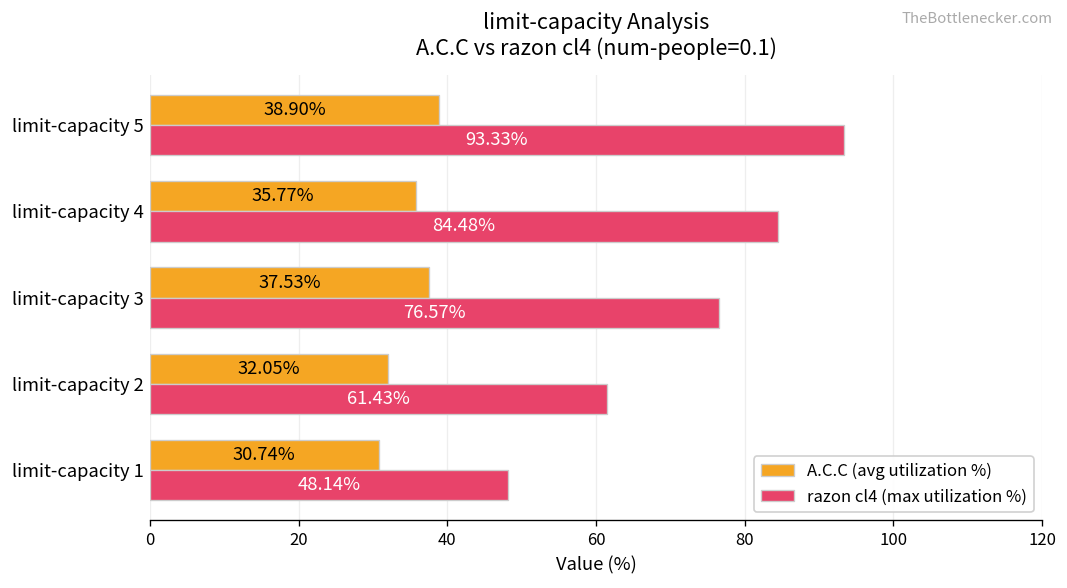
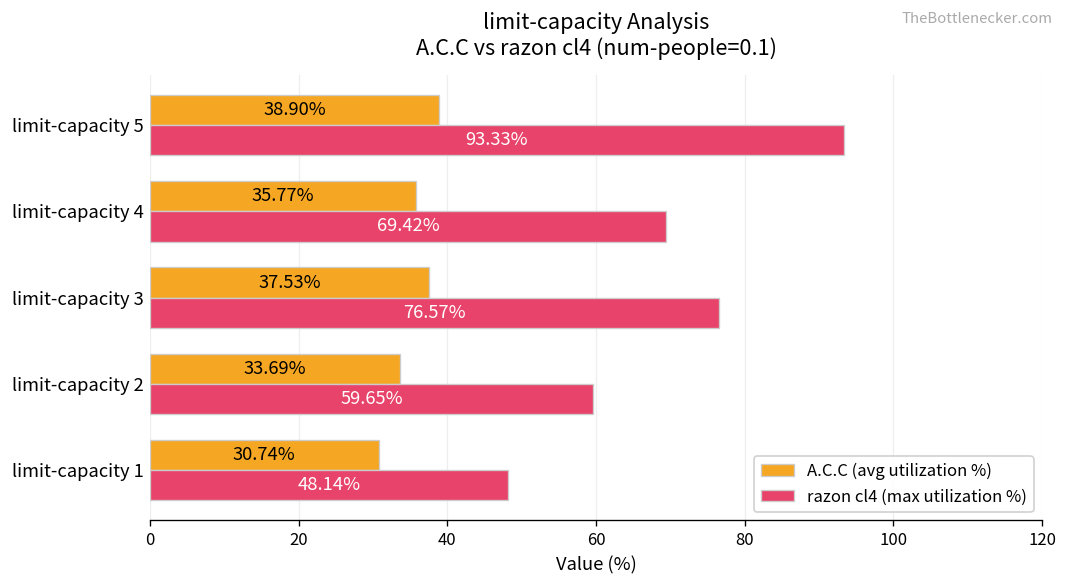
  {
    "A.C.C (avg utilization %)": {
      "limit-capacity 5": "38.90%",
      "limit-capacity 4": "35.77%",
      "limit-capacity 3": "37.53%",
-     "limit-capacity 2": "32.05%",
+     "limit-capacity 2": "33.69%",
      "limit-capacity 1": "30.74%"
    },
    "razon cl4 (max utilization %)": {
      "limit-capacity 5": "93.33%",
-     "limit-capacity 4": "84.48%",
+     "limit-capacity 4": "69.42%",
      "limit-capacity 3": "76.57%",
-     "limit-capacity 2": "61.43%",
+     "limit-capacity 2": "59.65%",
      "limit-capacity 1": "48.14%"
    }
  }
